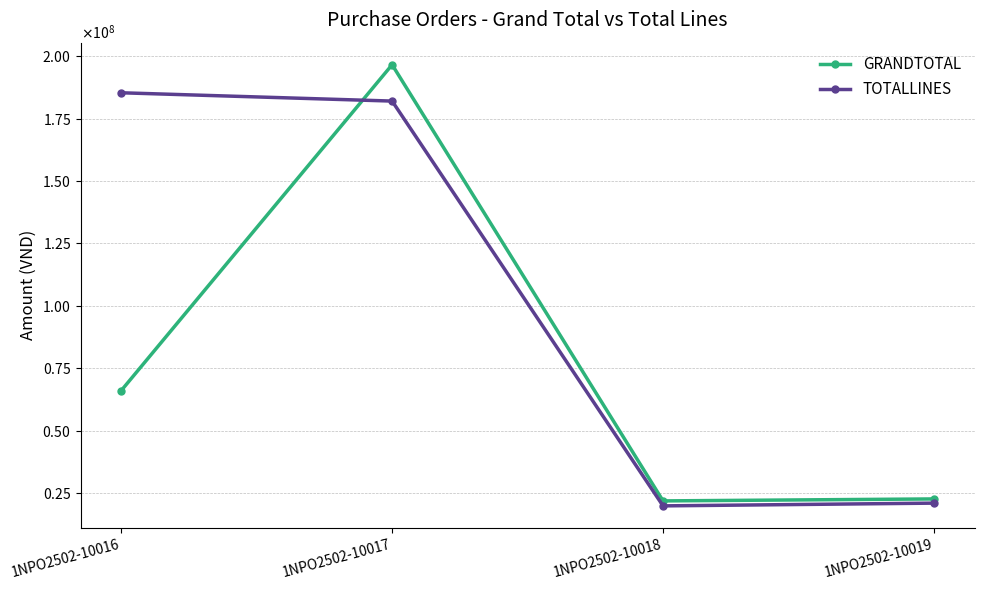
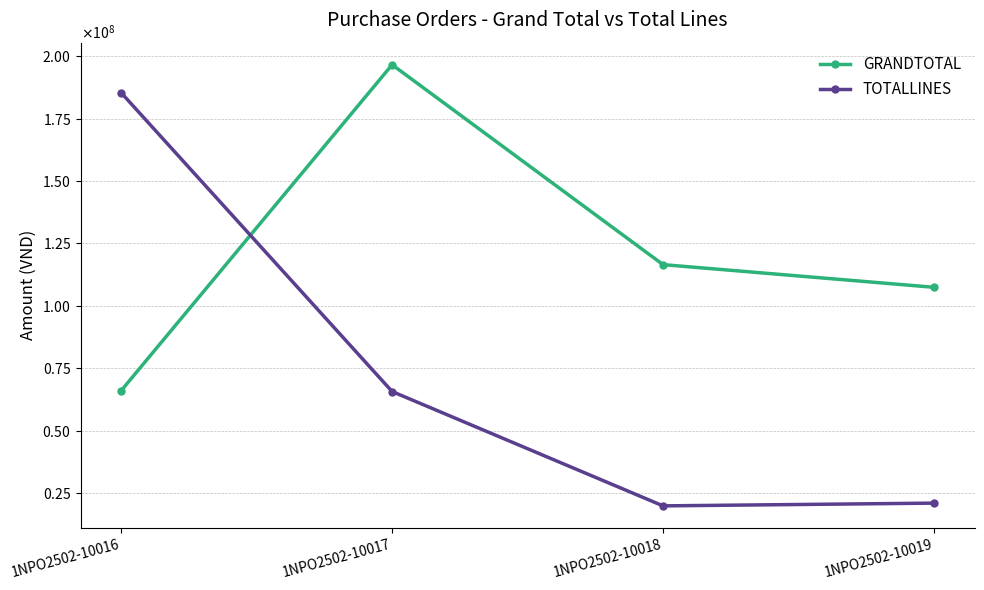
  {
    "GRANDTOTAL": {
      "1NPO2502-10016": 66000000,
      "1NPO2502-10017": 197000000,
-     "1NPO2502-10018": 22000000,
-     "1NPO2502-10019": 23000000
+     "1NPO2502-10018": 117000000,
+     "1NPO2502-10019": 107000000
    },
    "TOTALLINES": {
      "1NPO2502-10016": 185000000,
-     "1NPO2502-10017": 182000000,
+     "1NPO2502-10017": 66000000,
      "1NPO2502-10018": 20000000,
      "1NPO2502-10019": 21000000
    }
  }
